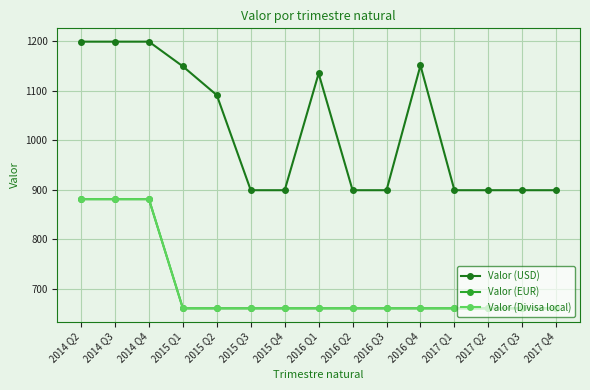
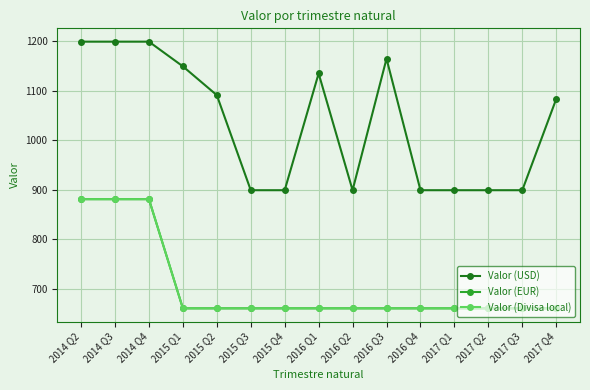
  {
    "Valor (USD)": {
      "2014 Q2": 1200,
      "2014 Q3": 1200,
      "2014 Q4": 1200,
      "2015 Q1": 1150,
      "2015 Q2": 1090,
      "2015 Q3": 900,
      "2015 Q4": 900,
      "2016 Q1": 1130,
      "2016 Q2": 900,
-     "2016 Q3": 900,
-     "2016 Q4": 1150,
+     "2016 Q3": 1160,
+     "2016 Q4": 900,
      "2017 Q1": 900,
      "2017 Q2": 900,
      "2017 Q3": 900,
-     "2017 Q4": 900
+     "2017 Q4": 1080
    },
    "Valor (Divisa local)": {
      "2014 Q2": 880,
      "2014 Q3": 880,
      "2014 Q4": 880,
      "2015 Q1": 660,
      "2015 Q2": 660,
      "2015 Q3": 660,
      "2015 Q4": 660,
      "2016 Q1": 660,
      "2016 Q2": 660,
      "2016 Q3": 660,
      "2016 Q4": 660,
      "2017 Q1": 660
    }
  }
